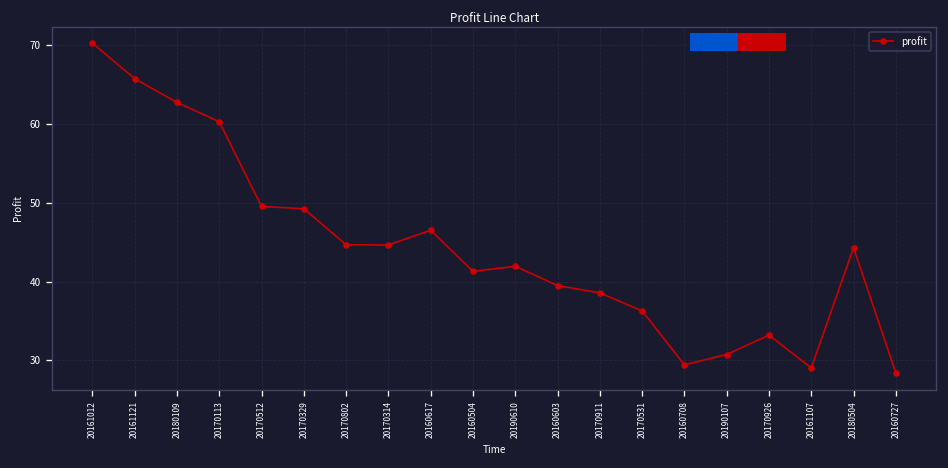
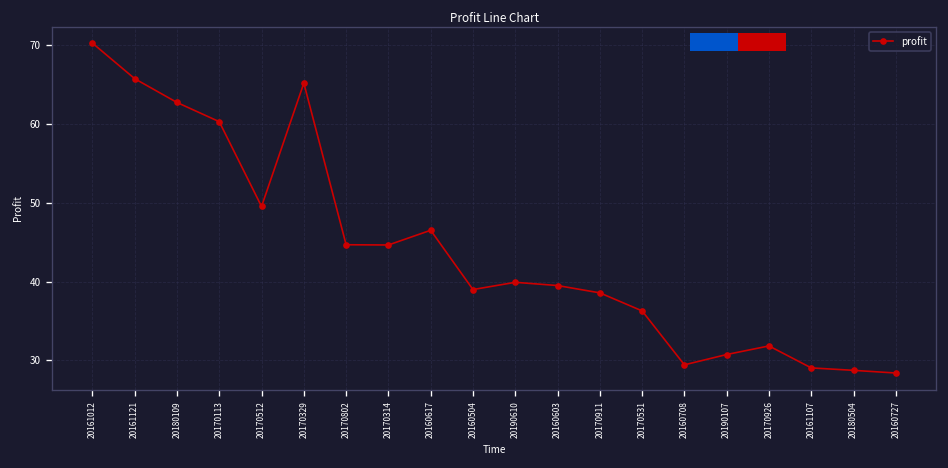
  {
    "Profit Line Chart": {
      "20161012": 70,
      "20161121": 66,
      "20180109": 63,
      "20170113": 60,
      "20170512": 50,
-     "20170329": 49,
+     "20170329": 65,
      "20170802": 45,
      "20170314": 45,
      "20160617": 47,
-     "20160504": 41,
-     "20190610": 42,
+     "20160504": 39,
+     "20190610": 40,
      "20160603": 40,
      "20170911": 39,
      "20170531": 36,
      "20160708": 29,
      "20190107": 31,
-     "20170926": 33,
+     "20170926": 32,
      "20161107": 29,
-     "20180504": 44,
+     "20180504": 29,
      "20160727": 28
    }
  }
